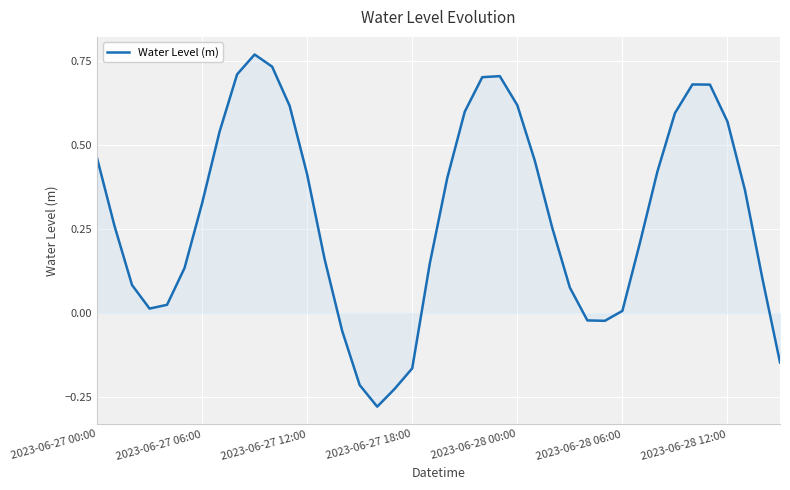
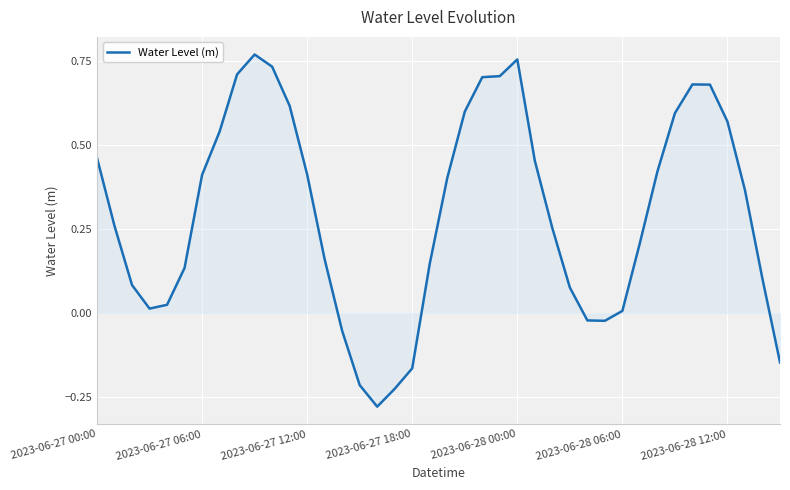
  {
    "Water Level (m)": {
-     "2023-06-27 06:00": 0.33,
+     "2023-06-27 06:00": 0.41,
      "2023-06-27 18:00": -0.16,
-     "2023-06-28 00:00": 0.62
+     "2023-06-28 00:00": 0.75
    }
  }
